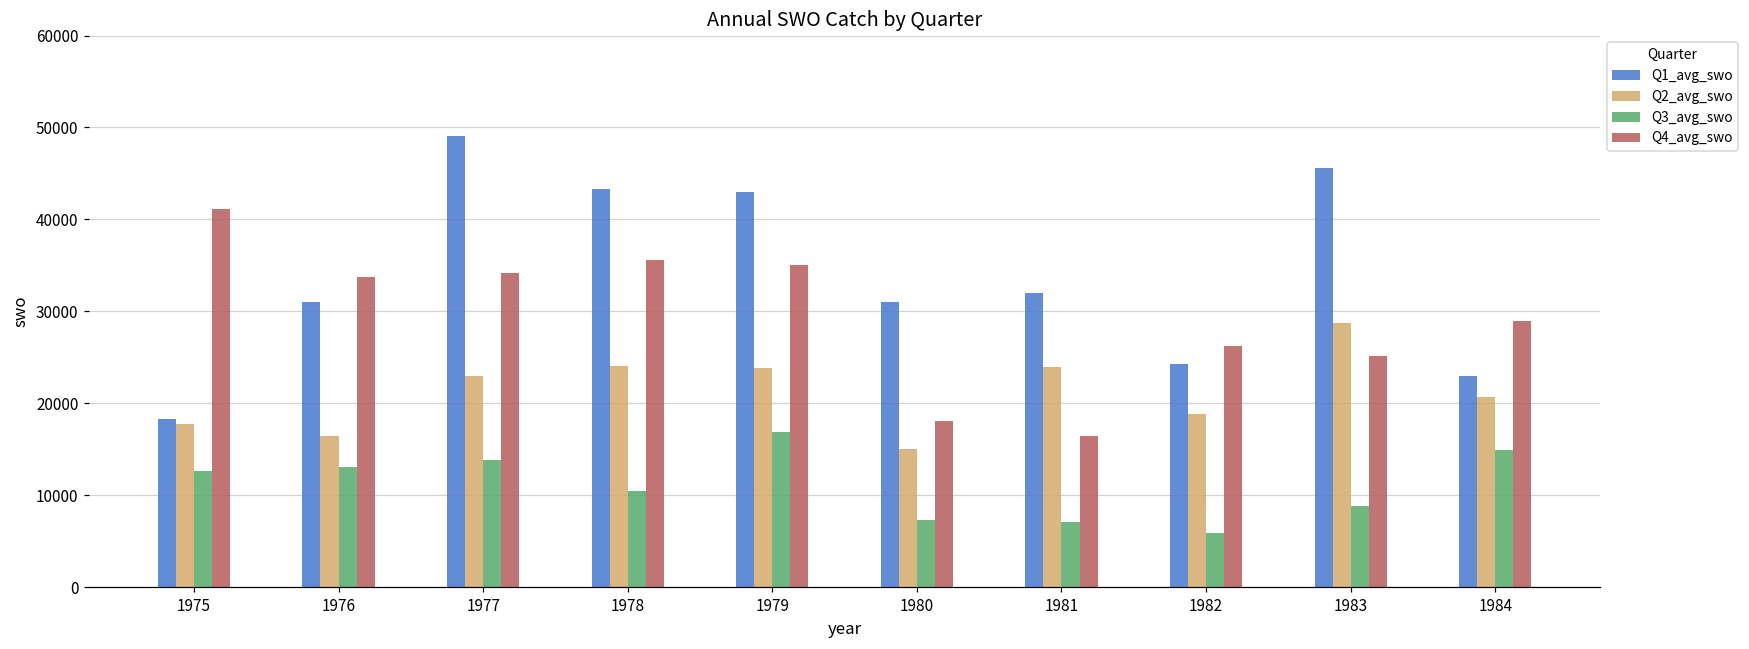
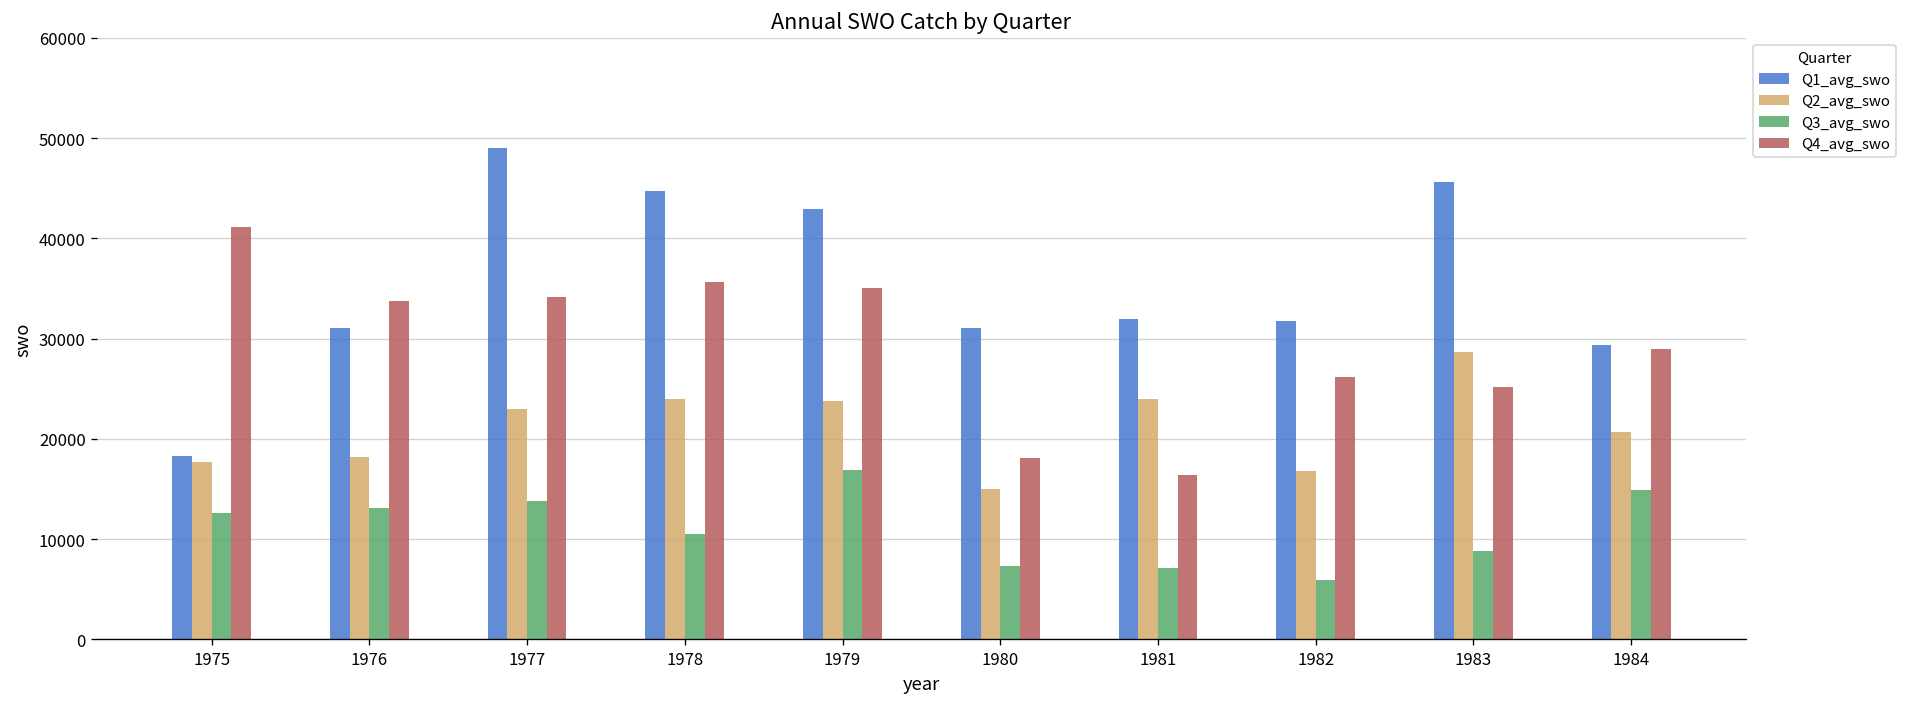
  {
    "Q1_avg_swo": {
      "1975": 18000,
      "1976": 31000,
      "1977": 49000,
-     "1978": 43000,
+     "1978": 45000,
      "1979": 43000,
      "1980": 31000,
      "1981": 32000,
-     "1982": 24000,
+     "1982": 32000,
      "1983": 46000,
-     "1984": 23000
+     "1984": 29000
    },
    "Q2_avg_swo": {
      "1975": 18000,
-     "1976": 16000,
+     "1976": 18000,
      "1977": 23000,
      "1978": 24000,
      "1979": 24000,
      "1980": 15000,
      "1981": 24000,
-     "1982": 19000,
+     "1982": 17000,
      "1983": 29000,
      "1984": 21000
    },
    "Q3_avg_swo": {
      "1975": 13000,
      "1976": 13000,
      "1977": 14000,
      "1978": 10000,
      "1979": 17000,
      "1980": 7000,
      "1981": 7000,
      "1982": 6000,
      "1983": 9000,
      "1984": 15000
    },
    "Q4_avg_swo": {
      "1975": 41000,
      "1976": 34000,
      "1977": 34000,
      "1978": 36000,
      "1979": 35000,
      "1980": 18000,
      "1981": 16000,
      "1982": 26000,
      "1983": 25000,
      "1984": 29000
    }
  }
